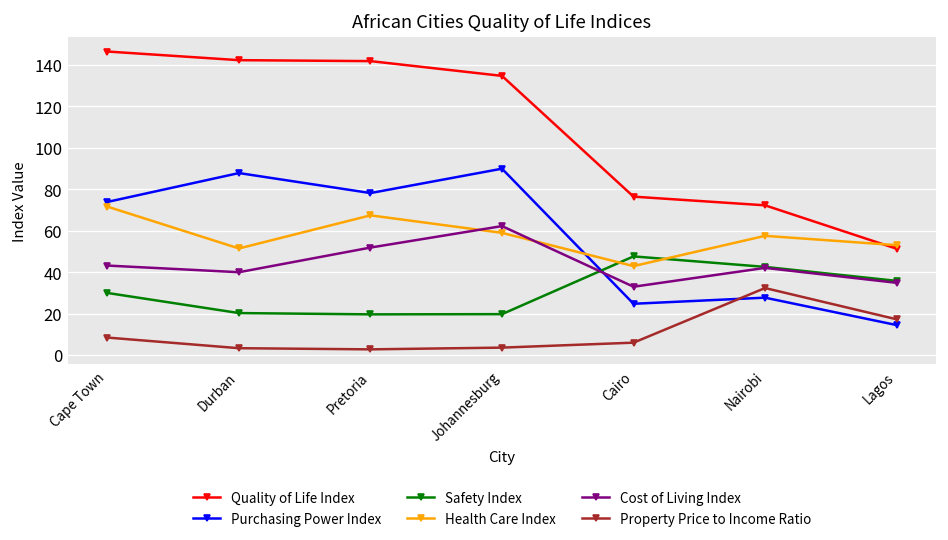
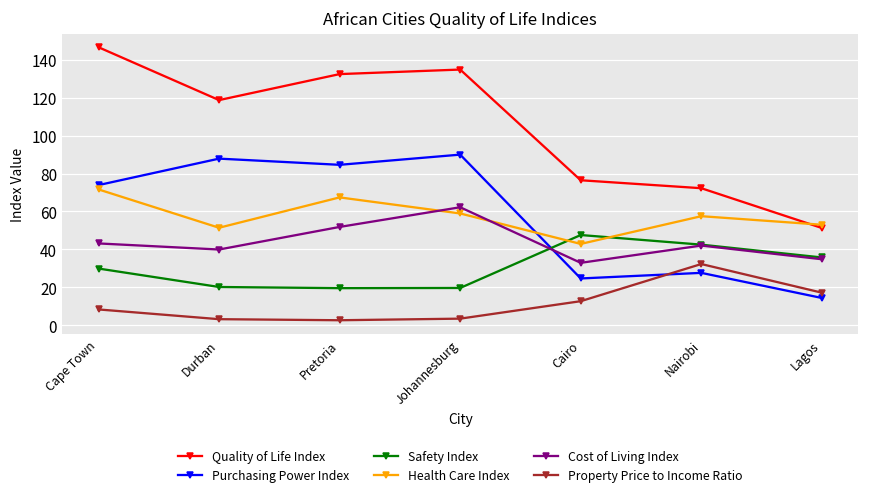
  {
    "Quality of Life Index": {
      "Cape Town": 147,
-     "Durban": 142,
-     "Pretoria": 142,
+     "Durban": 119,
+     "Pretoria": 132,
      "Johannesburg": 135,
      "Cairo": 76,
      "Nairobi": 72,
      "Lagos": 51
    },
    "Purchasing Power Index": {
      "Cape Town": 74,
      "Durban": 88,
-     "Pretoria": 78,
+     "Pretoria": 85,
      "Johannesburg": 90,
      "Cairo": 25,
      "Nairobi": 28,
      "Lagos": 14
    },
    "Safety Index": {
      "Cape Town": 30,
      "Durban": 20,
      "Pretoria": 20,
      "Johannesburg": 20,
      "Cairo": 48
    },
    "Health Care Index": {
      "Cape Town": 72,
      "Durban": 51,
      "Pretoria": 67,
      "Johannesburg": 59,
      "Cairo": 43,
      "Nairobi": 58,
      "Lagos": 53
    },
    "Cost of Living Index": {
      "Cape Town": 43,
      "Durban": 40,
      "Pretoria": 52,
      "Johannesburg": 62,
      "Cairo": 33
    },
    "Property Price to Income Ratio": {
      "Cape Town": 8,
      "Durban": 3,
      "Pretoria": 3,
      "Johannesburg": 4,
-     "Cairo": 6,
+     "Cairo": 13,
      "Nairobi": 32,
      "Lagos": 17
    }
  }
